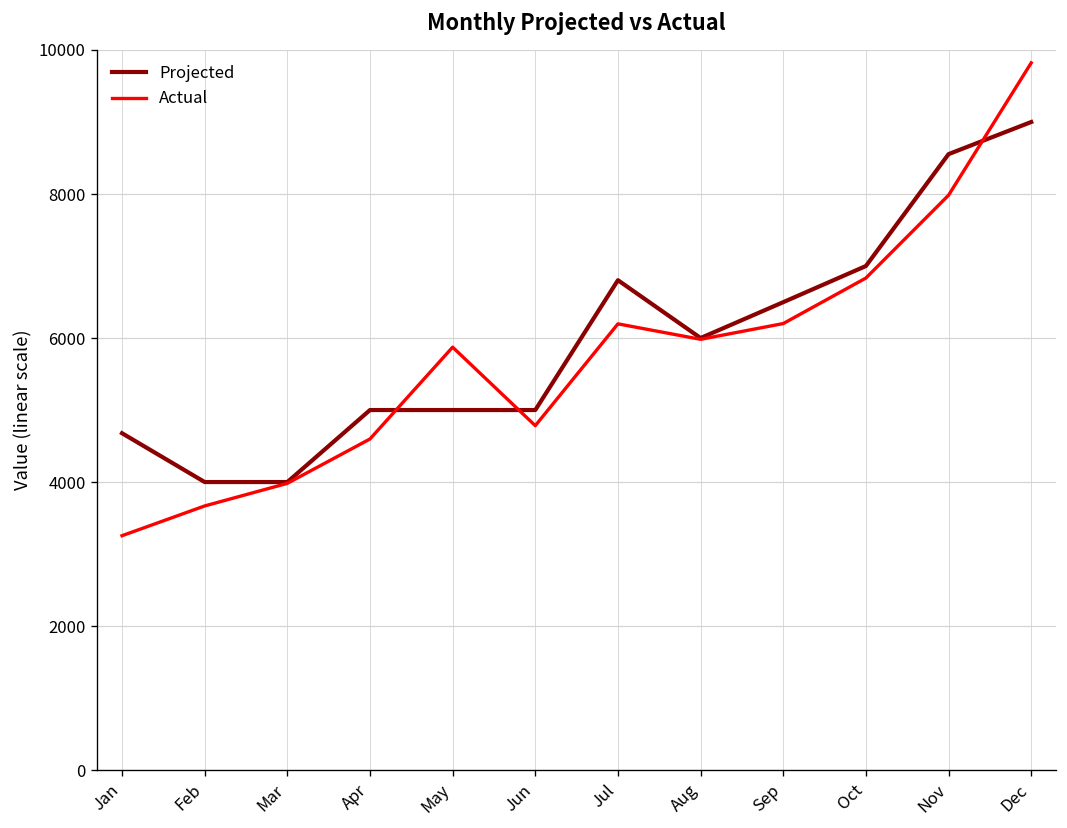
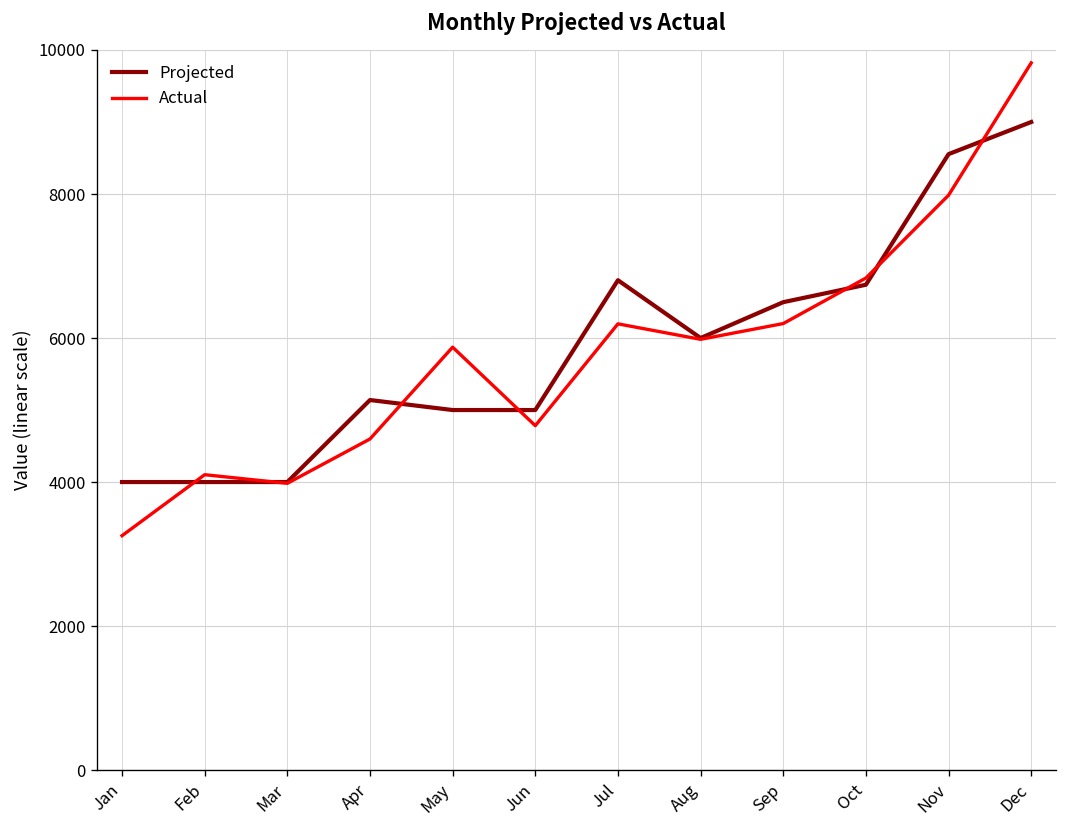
  {
    "Projected": {
-     "Jan": 4700,
+     "Jan": 4000,
      "Feb": 4000,
-     "Apr": 5000,
+     "Apr": 5100,
      "May": 5000,
      "Jun": 5000,
      "Jul": 6800,
      "Sep": 6500,
-     "Oct": 7000,
+     "Oct": 6700,
      "Nov": 8600,
      "Dec": 9000
    },
    "Actual": {
      "Jan": 3300,
-     "Feb": 3700,
+     "Feb": 4100,
      "Apr": 4600,
      "May": 5900,
      "Jun": 4800,
      "Jul": 6200,
      "Sep": 6200,
      "Oct": 6800,
      "Nov": 8000,
      "Dec": 9800
    }
  }
